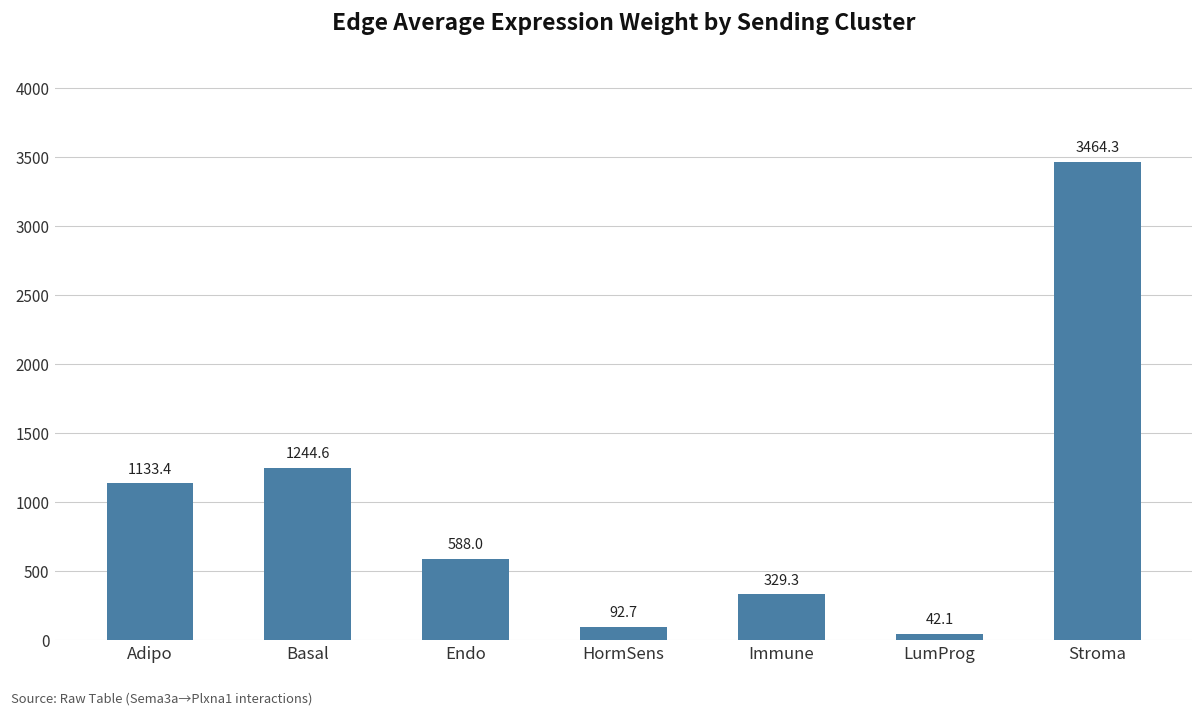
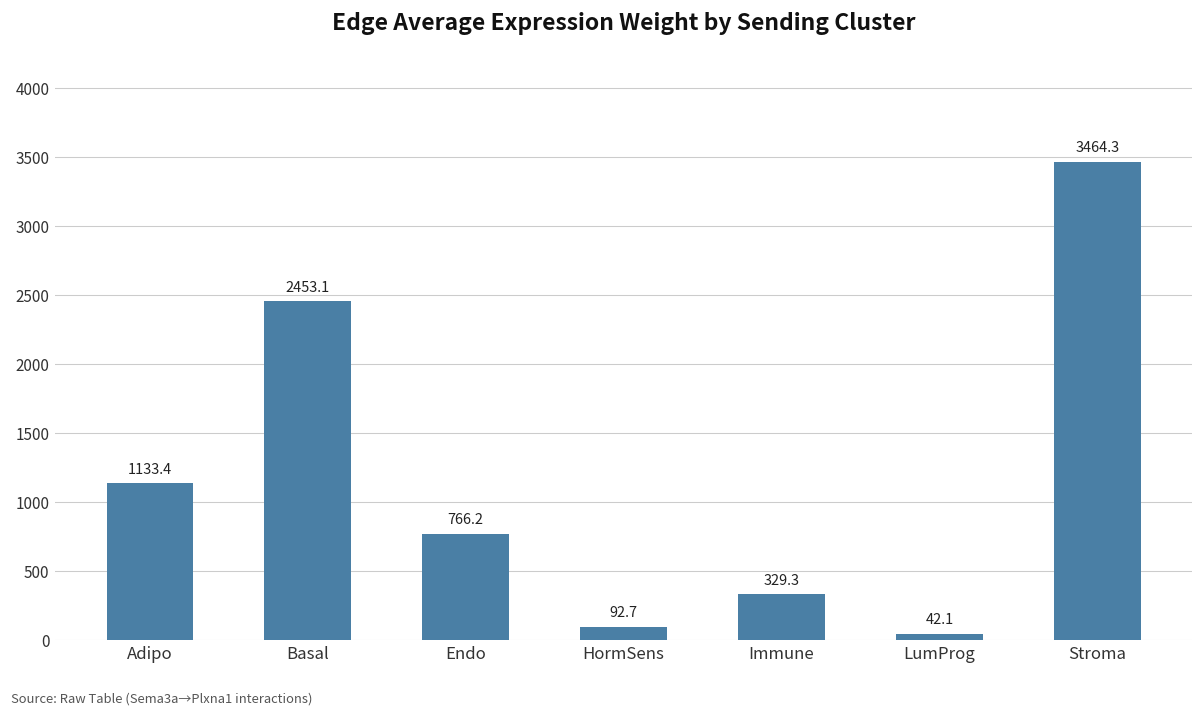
  {
    "Adipo": 1133.4,
-   "Basal": 1244.6,
-   "Endo": 588.0,
+   "Basal": 2453.1,
+   "Endo": 766.2,
    "HormSens": 92.7,
    "Immune": 329.3,
    "LumProg": 42.1,
    "Stroma": 3464.3
  }
